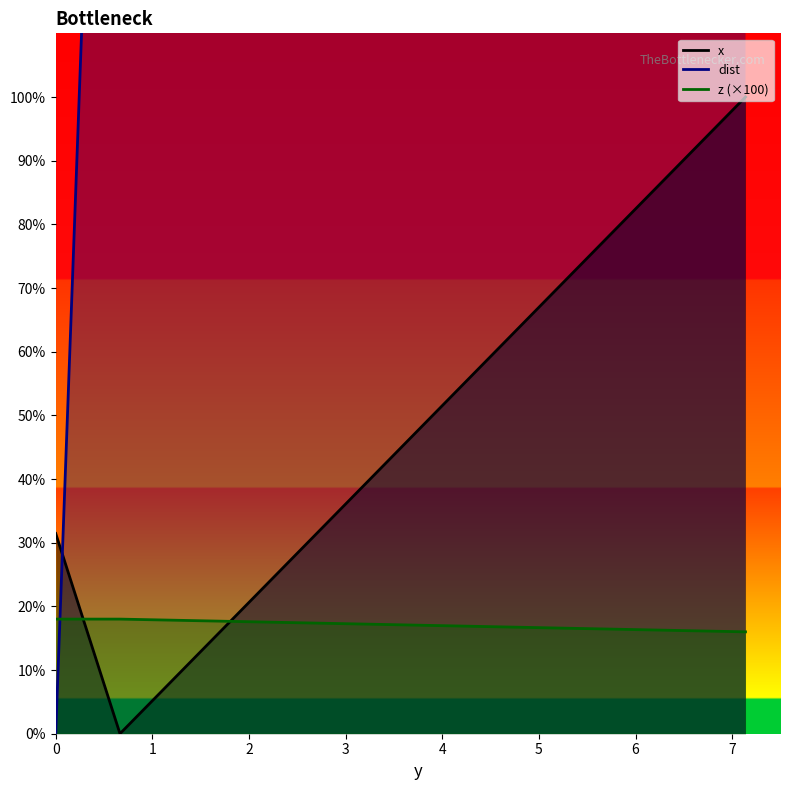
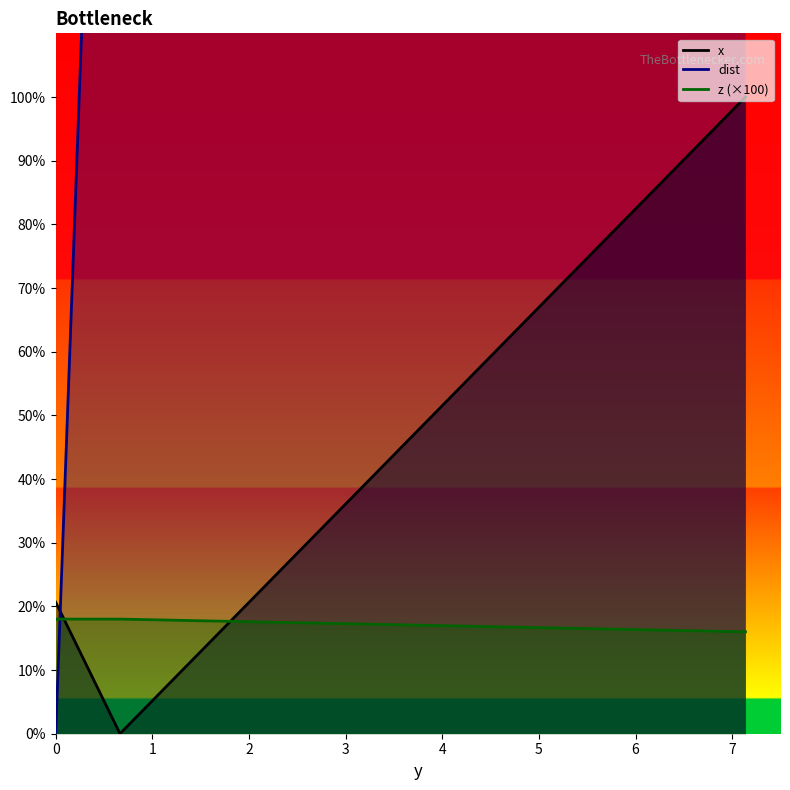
  {
    "x": {
-     "0": "31%"
+     "0": "21%"
    },
    "dist": {
      "0": "0%"
    },
    "z (×100)": {
      "0": "18%"
    }
  }
